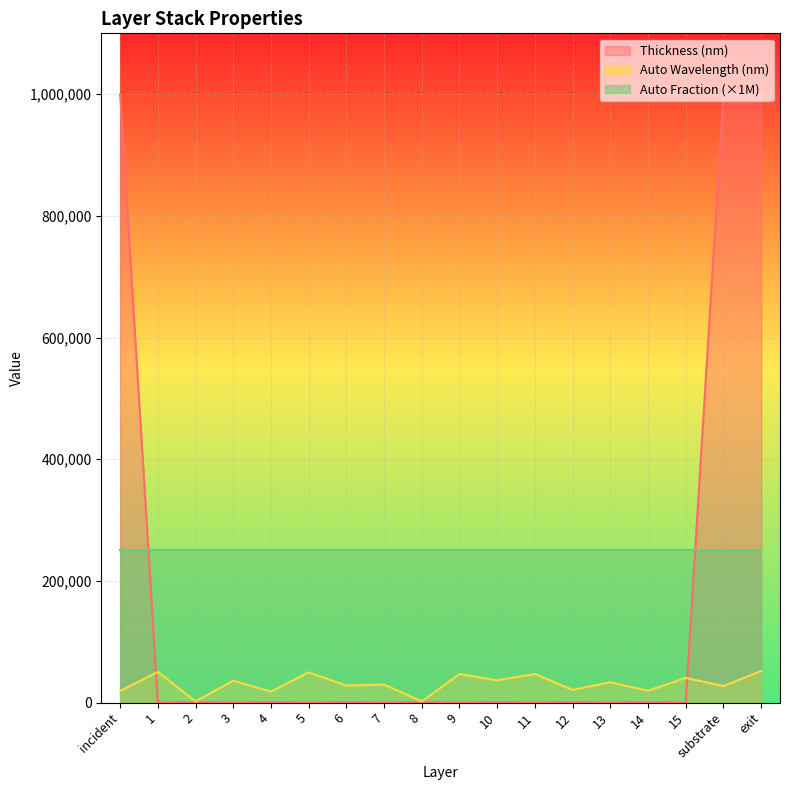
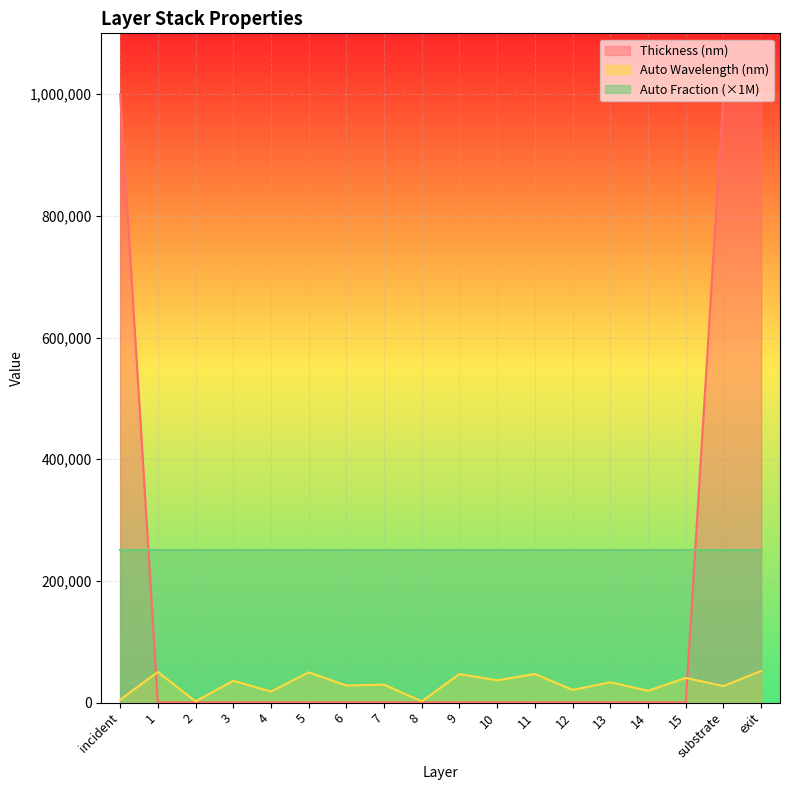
  {
    "Thickness (nm)": {
      "incident": "1,000,000",
      "1": "0",
      "3": "0",
      "4": "0",
      "5": "0",
      "6": "0",
      "7": "0",
      "9": "0",
      "10": "0",
      "11": "0",
      "12": "0",
      "13": "0",
      "14": "0",
      "15": "0"
    },
    "Auto Wavelength (nm)": {
-     "incident": "20,000",
+     "incident": "0",
      "1": "50,000",
      "3": "40,000",
      "4": "20,000",
      "5": "50,000",
      "6": "30,000",
      "7": "30,000",
      "9": "50,000",
      "10": "40,000",
      "11": "50,000",
      "12": "20,000",
      "13": "30,000",
      "14": "20,000",
      "15": "40,000",
      "substrate": "30,000",
      "exit": "50,000"
    },
    "Auto Fraction (×1M)": {
      "incident": "250,000",
      "1": "250,000",
      "2": "250,000",
      "3": "250,000",
      "4": "250,000",
      "5": "250,000",
      "6": "250,000",
      "7": "250,000",
      "8": "250,000",
      "9": "250,000",
      "10": "250,000",
      "11": "250,000",
      "12": "250,000",
      "13": "250,000",
      "14": "250,000",
      "15": "250,000",
      "substrate": "250,000",
      "exit": "250,000"
    }
  }
